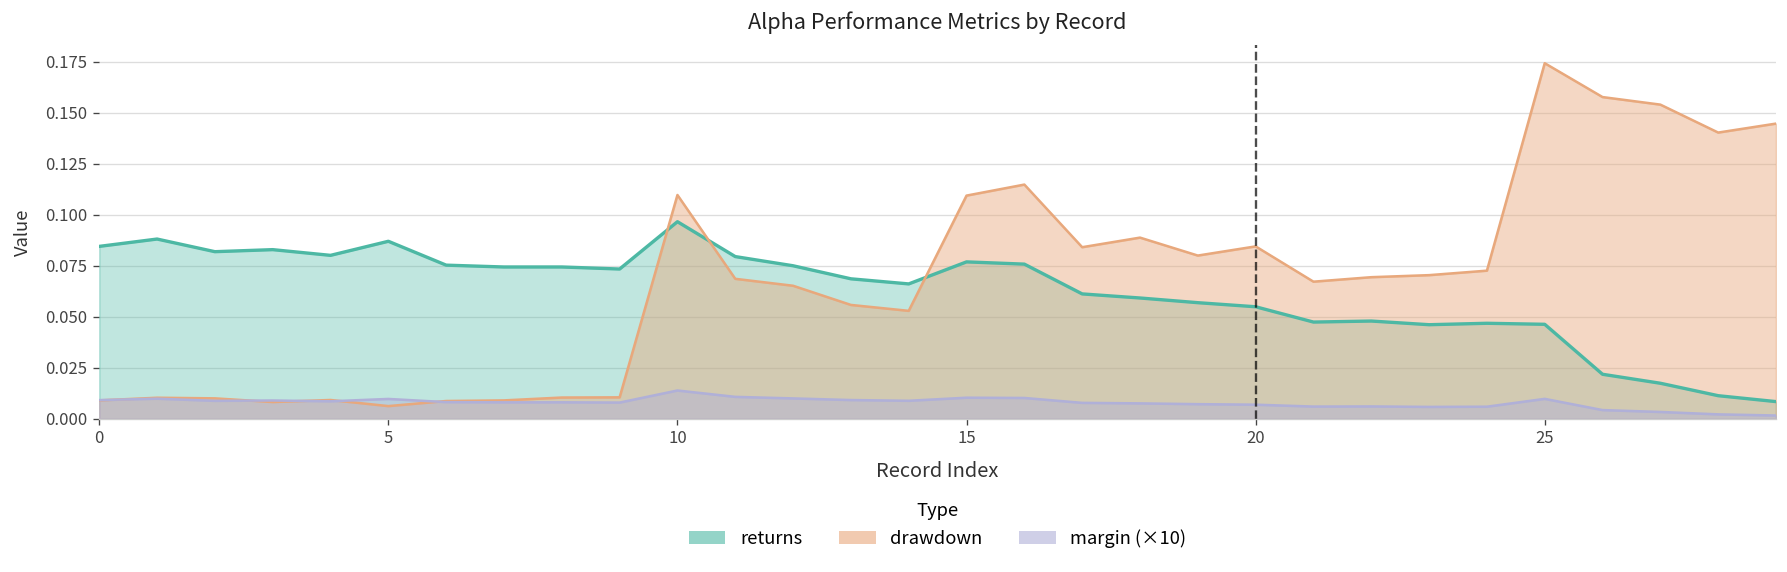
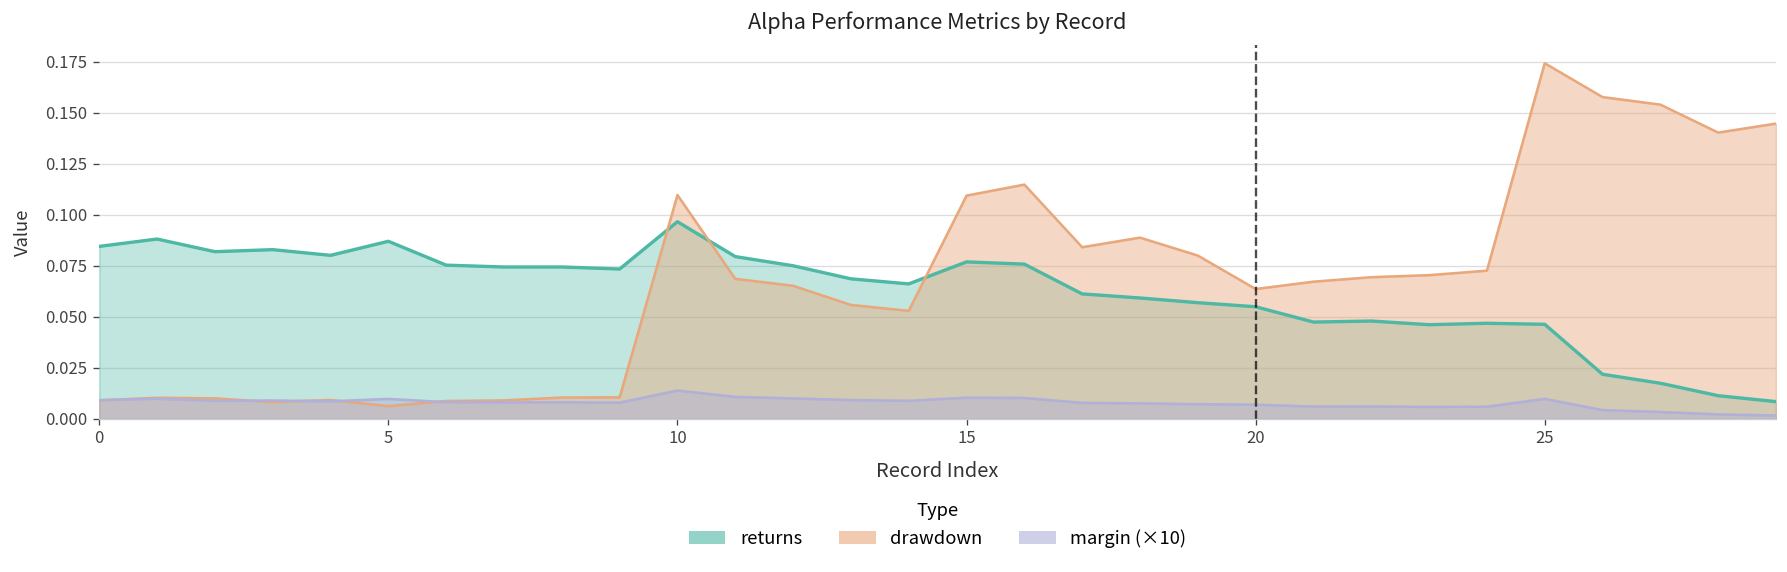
  {
    "drawdown": {
      "5": 0.006,
      "10": 0.110,
      "15": 0.109,
-     "20": 0.085,
+     "20": 0.064,
      "25": 0.174
    }
  }
